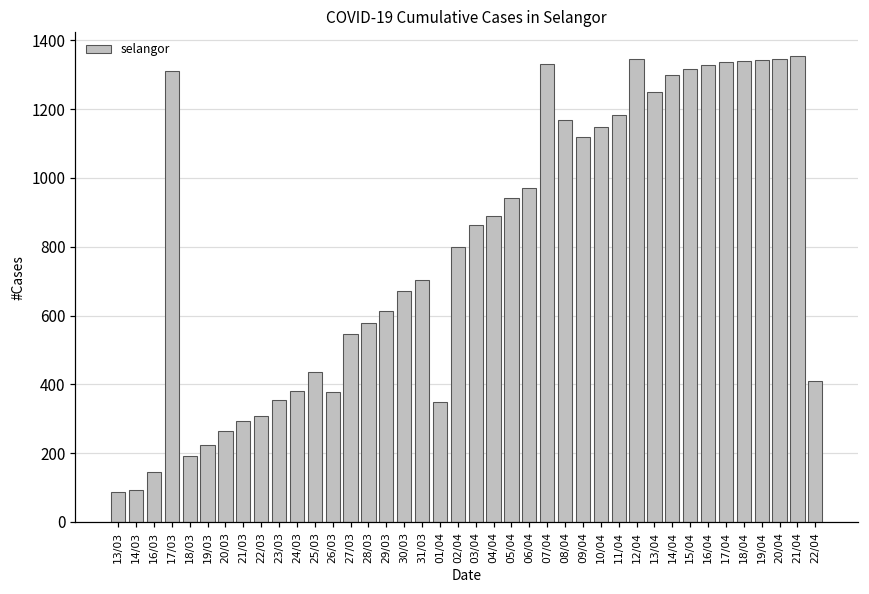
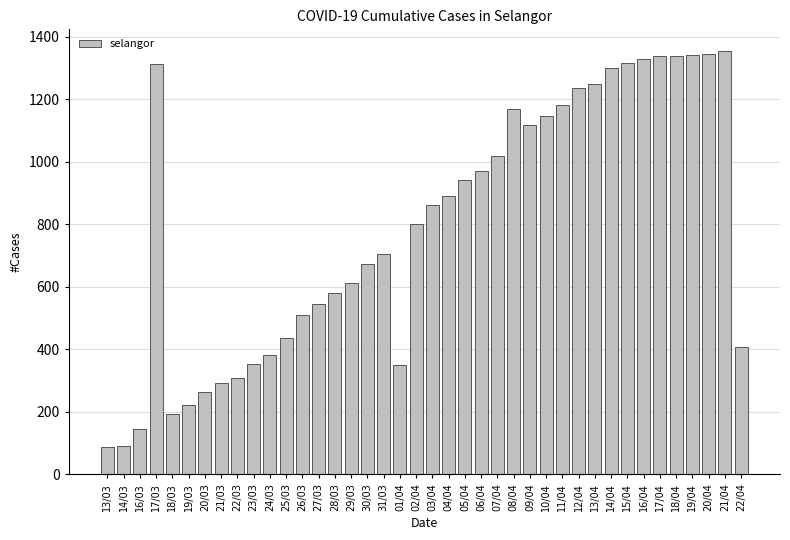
  {
    "13/03": 90,
    "14/03": 90,
    "16/03": 140,
    "17/03": 1310,
    "18/03": 190,
    "19/03": 220,
    "20/03": 260,
    "21/03": 290,
    "22/03": 310,
    "23/03": 350,
    "24/03": 380,
    "25/03": 440,
-   "26/03": 380,
+   "26/03": 510,
    "27/03": 550,
    "28/03": 580,
    "29/03": 610,
    "30/03": 670,
    "31/03": 700,
    "01/04": 350,
    "02/04": 800,
    "03/04": 860,
    "04/04": 890,
    "05/04": 940,
    "06/04": 970,
-   "07/04": 1330,
+   "07/04": 1020,
    "08/04": 1170,
    "09/04": 1120,
    "10/04": 1150,
    "11/04": 1180,
-   "12/04": 1350,
+   "12/04": 1240,
    "13/04": 1250,
    "14/04": 1300,
    "15/04": 1320,
    "16/04": 1330,
    "17/04": 1340,
    "18/04": 1340,
    "19/04": 1340,
    "20/04": 1350,
    "21/04": 1360,
    "22/04": 410
  }
